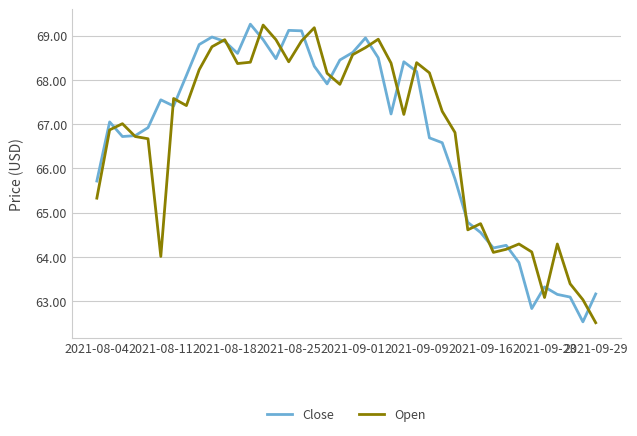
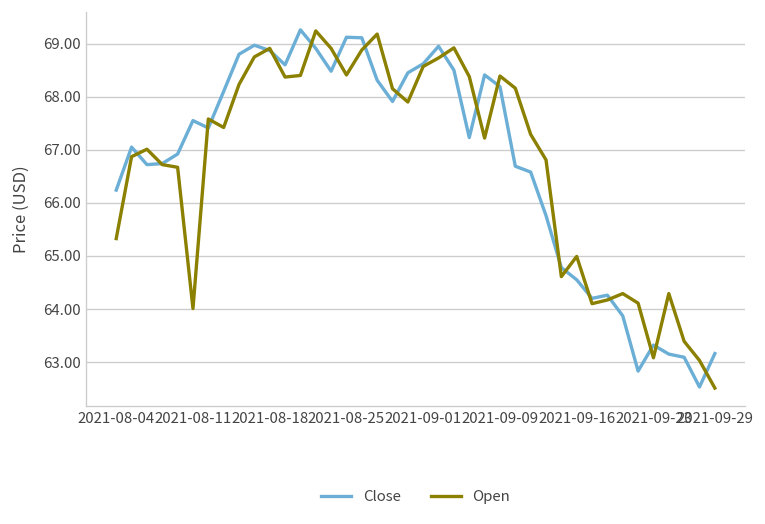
  {
    "Close": {
-     "2021-08-04": 65.7,
+     "2021-08-04": 66.2,
      "2021-08-11": 67.6,
      "2021-08-25": 69.1,
      "2021-09-09": 68.2,
      "2021-09-16": 64.6
    },
    "Open": {
      "2021-08-04": 65.3,
      "2021-08-11": 64.0,
      "2021-08-25": 68.4,
      "2021-09-09": 68.4,
-     "2021-09-16": 64.8
+     "2021-09-16": 65.0
    }
  }
